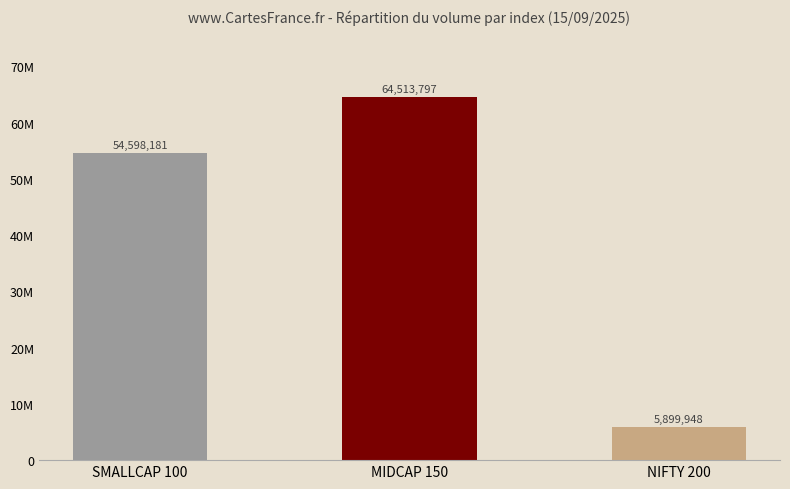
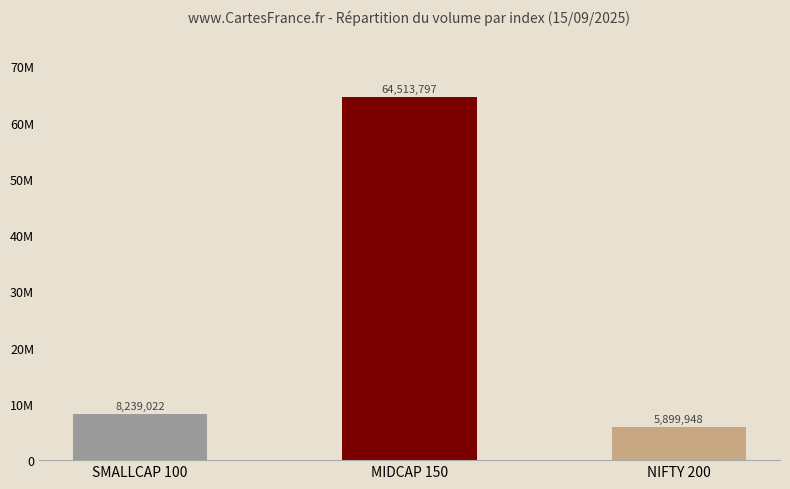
  {
-   "SMALLCAP 100": "54,598,181",
+   "SMALLCAP 100": "8,239,022",
    "MIDCAP 150": "64,513,797",
    "NIFTY 200": "5,899,948"
  }
